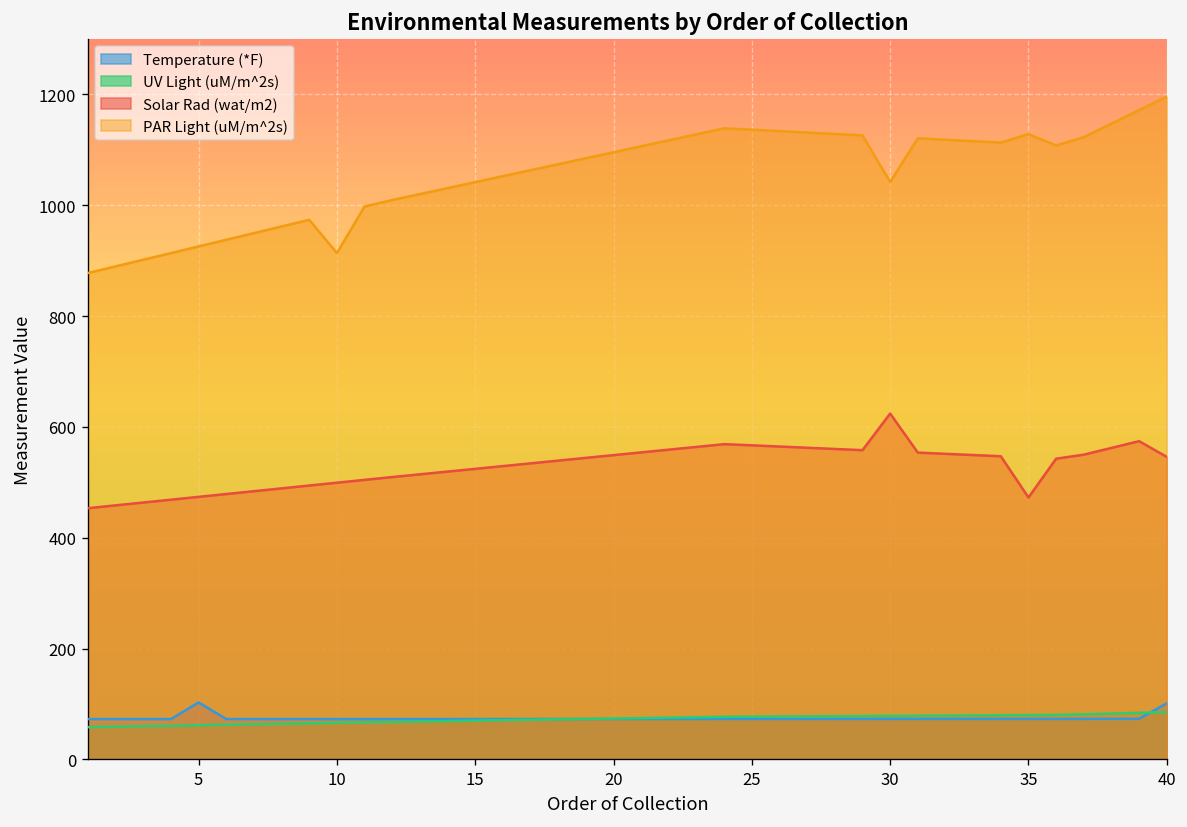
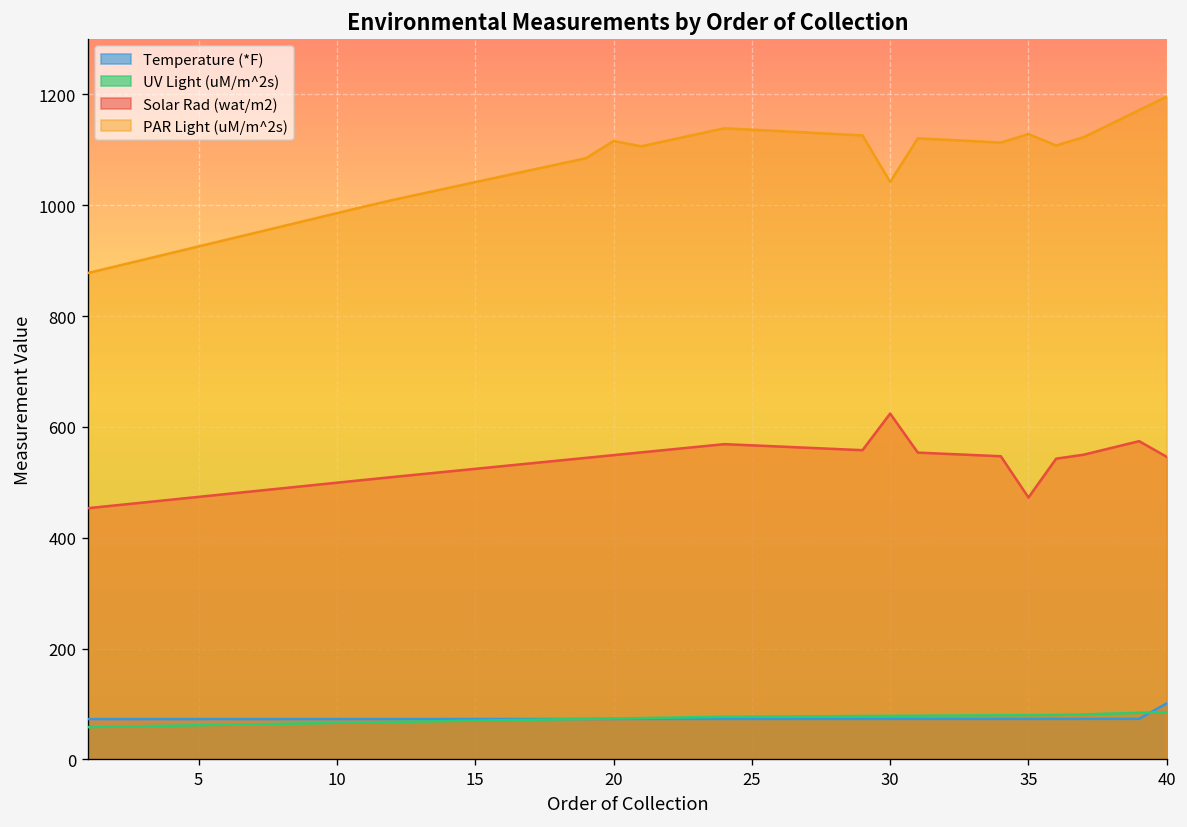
  {
    "Temperature (*F)": {
-     "5": 100,
+     "5": 70,
      "10": 70,
      "35": 70,
      "40": 100
    },
    "UV Light (uM/m^2s)": {
      "5": 60,
      "10": 70,
      "35": 80,
      "40": 90
    },
    "Solar Rad (wat/m2)": {
      "5": 470,
      "10": 500,
      "15": 520,
      "20": 550,
      "25": 570,
      "30": 620,
      "35": 470,
      "40": 550
    },
    "PAR Light (uM/m^2s)": {
      "5": 930,
-     "10": 910,
+     "10": 990,
      "15": 1040,
-     "20": 1100,
+     "20": 1120,
      "25": 1140,
      "30": 1040,
      "35": 1130,
      "40": 1200
    }
  }
